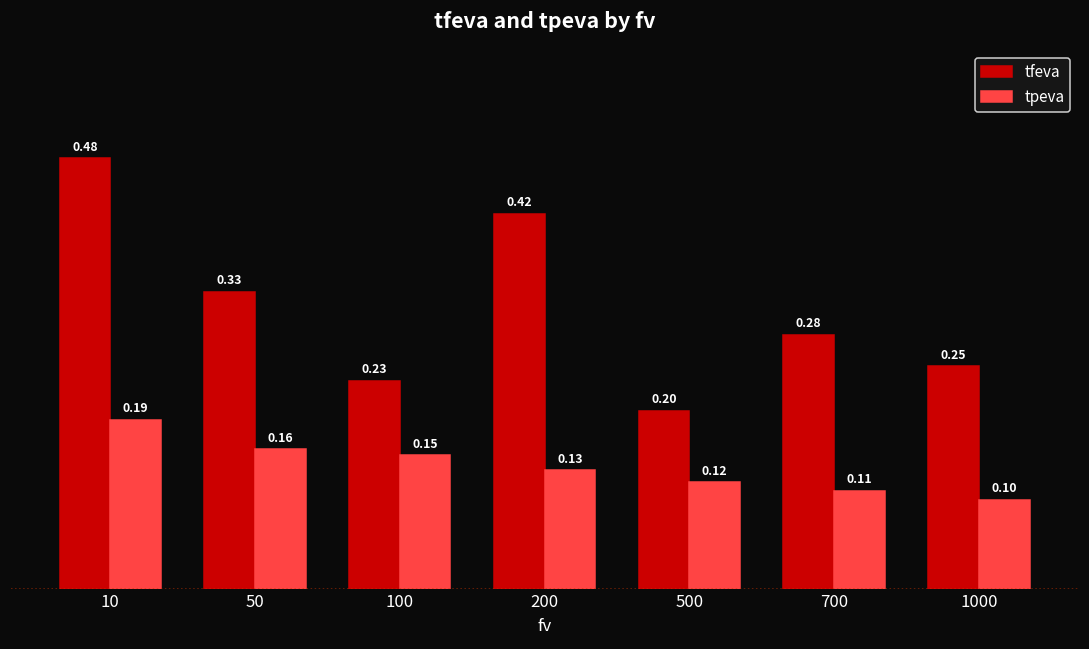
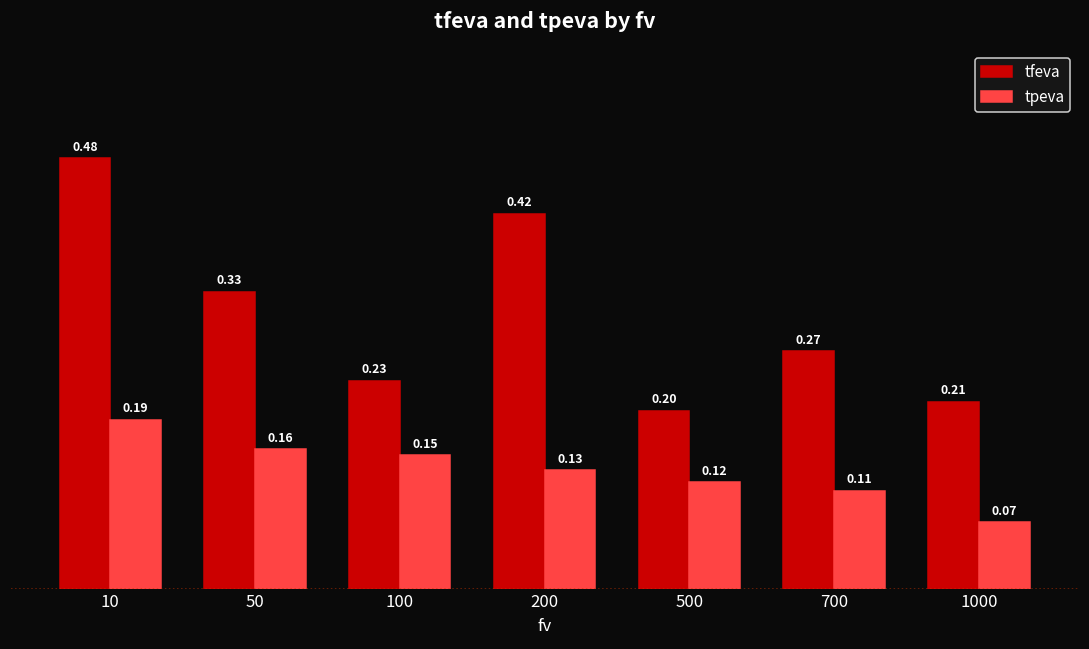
  {
    "tfeva": {
      "10": 0.48,
      "50": 0.33,
      "100": 0.23,
      "200": 0.42,
      "500": 0.20,
-     "700": 0.28,
-     "1000": 0.25
+     "700": 0.27,
+     "1000": 0.21
    },
    "tpeva": {
      "10": 0.19,
      "50": 0.16,
      "100": 0.15,
      "200": 0.13,
      "500": 0.12,
      "700": 0.11,
-     "1000": 0.10
+     "1000": 0.07
    }
  }
